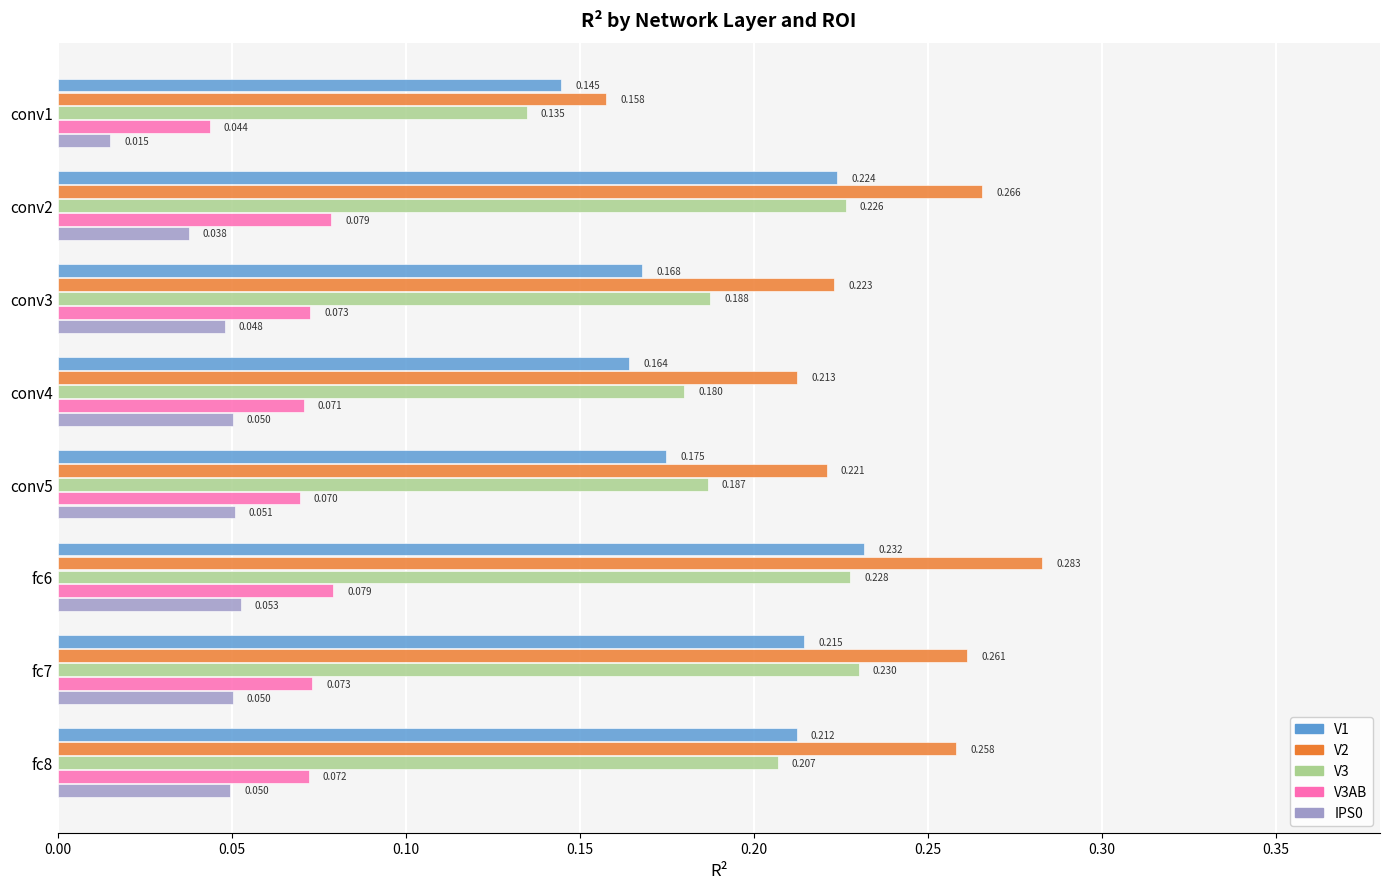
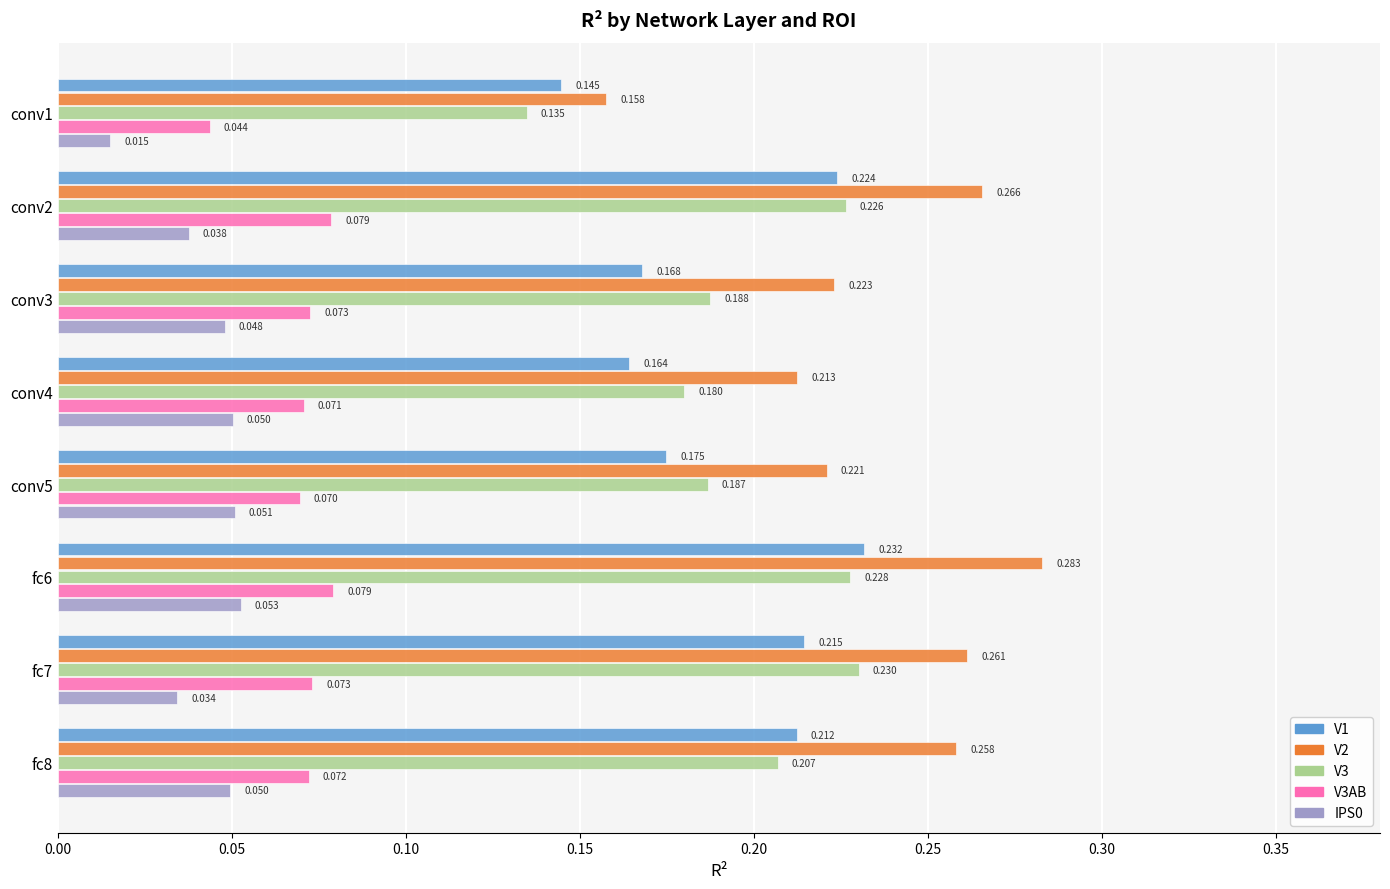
  {
    "V1": {
      "conv1": 0.145,
      "conv2": 0.224,
      "conv3": 0.168,
      "conv4": 0.164,
      "conv5": 0.175,
      "fc6": 0.232,
      "fc7": 0.215,
      "fc8": 0.212
    },
    "V2": {
      "conv1": 0.158,
      "conv2": 0.266,
      "conv3": 0.223,
      "conv4": 0.213,
      "conv5": 0.221,
      "fc6": 0.283,
      "fc7": 0.261,
      "fc8": 0.258
    },
    "V3": {
      "conv1": 0.135,
      "conv2": 0.226,
      "conv3": 0.188,
      "conv4": 0.180,
      "conv5": 0.187,
      "fc6": 0.228,
      "fc7": 0.230,
      "fc8": 0.207
    },
    "V3AB": {
      "conv1": 0.044,
      "conv2": 0.079,
      "conv3": 0.073,
      "conv4": 0.071,
      "conv5": 0.070,
      "fc6": 0.079,
      "fc7": 0.073,
      "fc8": 0.072
    },
    "IPS0": {
      "conv1": 0.015,
      "conv2": 0.038,
      "conv3": 0.048,
      "conv4": 0.050,
      "conv5": 0.051,
      "fc6": 0.053,
-     "fc7": 0.050,
+     "fc7": 0.034,
      "fc8": 0.050
    }
  }
